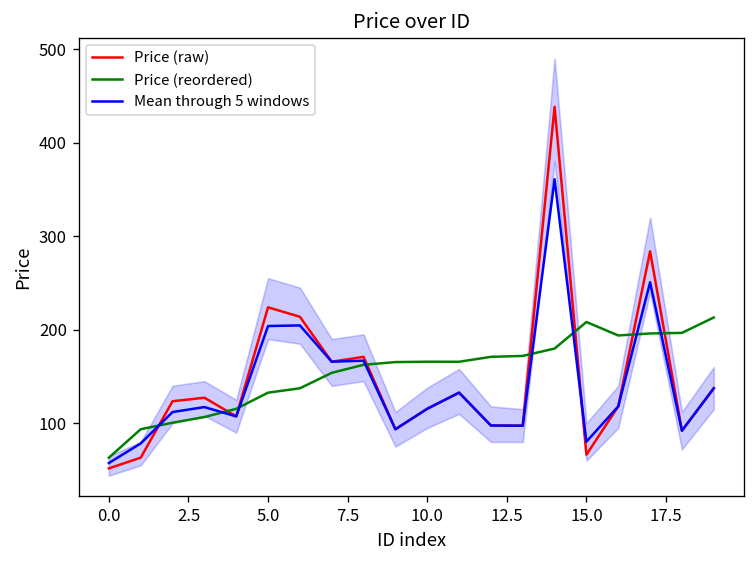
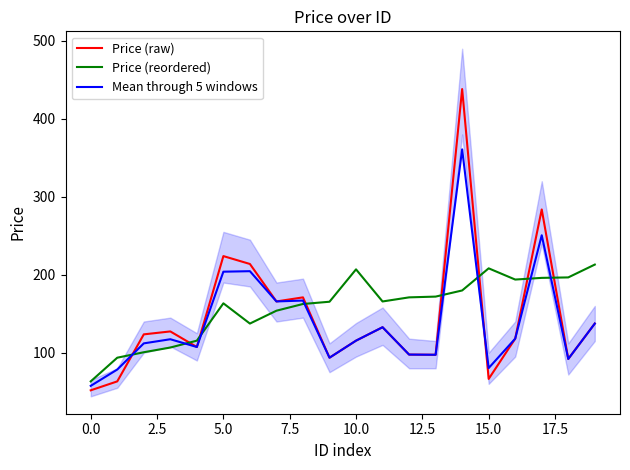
  {
    "Price (raw)": {
      "0.0": 50,
      "5.0": 220,
      "15.0": 70
    },
    "Price (reordered)": {
-     "5.0": 130,
-     "10.0": 170,
+     "5.0": 160,
+     "10.0": 210,
      "15.0": 210
    }
  }
